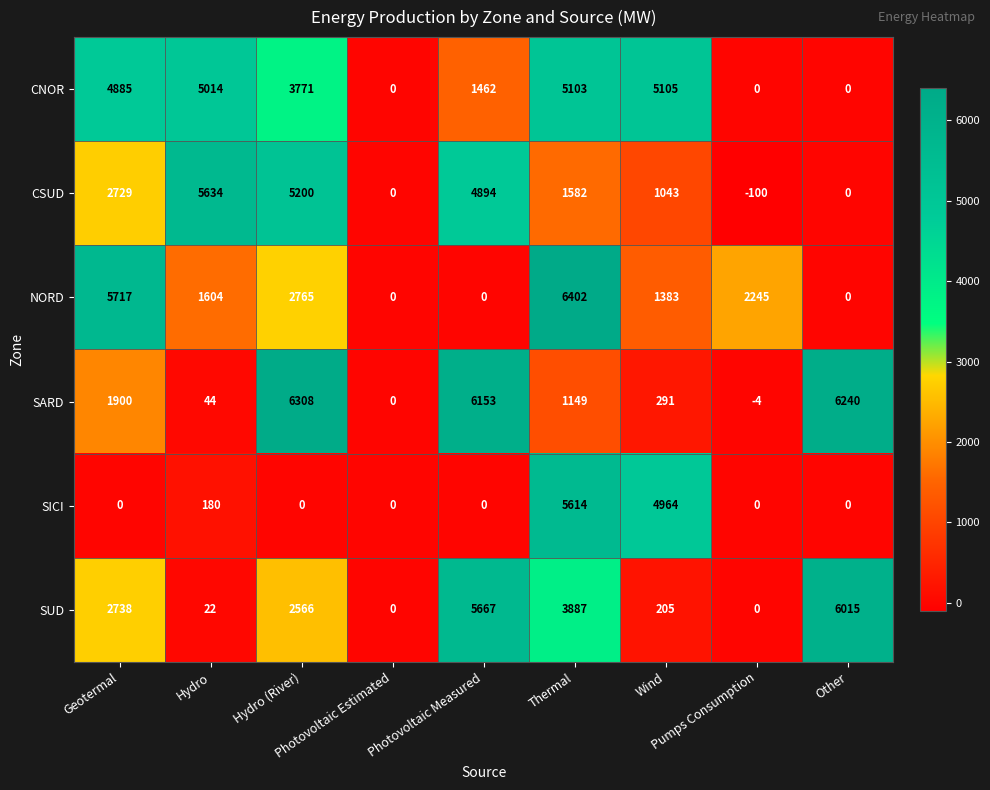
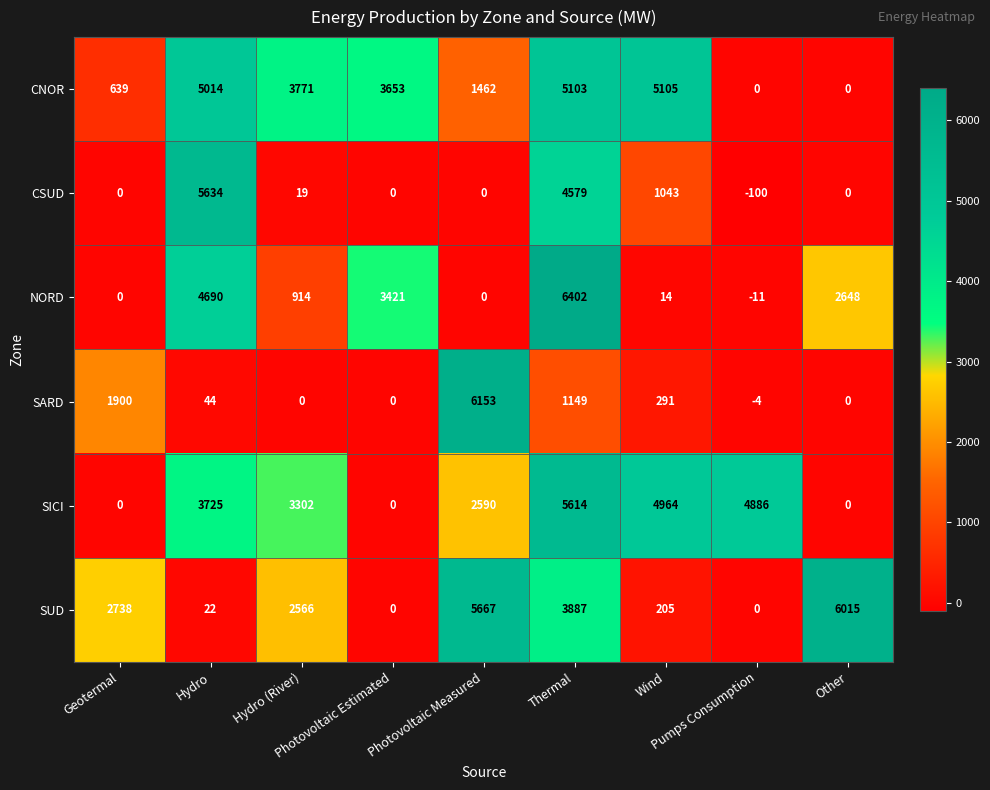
  {
    "CNOR": {
-     "Geotermal": 4885,
+     "Geotermal": 639,
      "Hydro": 5014,
      "Hydro (River)": 3771,
-     "Photovoltaic Estimated": 0,
+     "Photovoltaic Estimated": 3653,
      "Photovoltaic Measured": 1462,
      "Thermal": 5103,
      "Wind": 5105,
      "Pumps Consumption": 0,
      "Other": 0
    },
    "CSUD": {
-     "Geotermal": 2729,
+     "Geotermal": 0,
      "Hydro": 5634,
-     "Hydro (River)": 5200,
+     "Hydro (River)": 19,
      "Photovoltaic Estimated": 0,
-     "Photovoltaic Measured": 4894,
-     "Thermal": 1582,
+     "Photovoltaic Measured": 0,
+     "Thermal": 4579,
      "Wind": 1043,
      "Pumps Consumption": -100,
      "Other": 0
    },
    "NORD": {
-     "Geotermal": 5717,
-     "Hydro": 1604,
-     "Hydro (River)": 2765,
-     "Photovoltaic Estimated": 0,
+     "Geotermal": 0,
+     "Hydro": 4690,
+     "Hydro (River)": 914,
+     "Photovoltaic Estimated": 3421,
      "Photovoltaic Measured": 0,
      "Thermal": 6402,
-     "Wind": 1383,
-     "Pumps Consumption": 2245,
-     "Other": 0
+     "Wind": 14,
+     "Pumps Consumption": -11,
+     "Other": 2648
    },
    "SARD": {
      "Geotermal": 1900,
      "Hydro": 44,
-     "Hydro (River)": 6308,
+     "Hydro (River)": 0,
      "Photovoltaic Estimated": 0,
      "Photovoltaic Measured": 6153,
      "Thermal": 1149,
      "Wind": 291,
      "Pumps Consumption": -4,
-     "Other": 6240
+     "Other": 0
    },
    "SICI": {
      "Geotermal": 0,
-     "Hydro": 180,
-     "Hydro (River)": 0,
+     "Hydro": 3725,
+     "Hydro (River)": 3302,
      "Photovoltaic Estimated": 0,
-     "Photovoltaic Measured": 0,
+     "Photovoltaic Measured": 2590,
      "Thermal": 5614,
      "Wind": 4964,
-     "Pumps Consumption": 0,
+     "Pumps Consumption": 4886,
      "Other": 0
    },
    "SUD": {
      "Geotermal": 2738,
      "Hydro": 22,
      "Hydro (River)": 2566,
      "Photovoltaic Estimated": 0,
      "Photovoltaic Measured": 5667,
      "Thermal": 3887,
      "Wind": 205,
      "Pumps Consumption": 0,
      "Other": 6015
    }
  }
